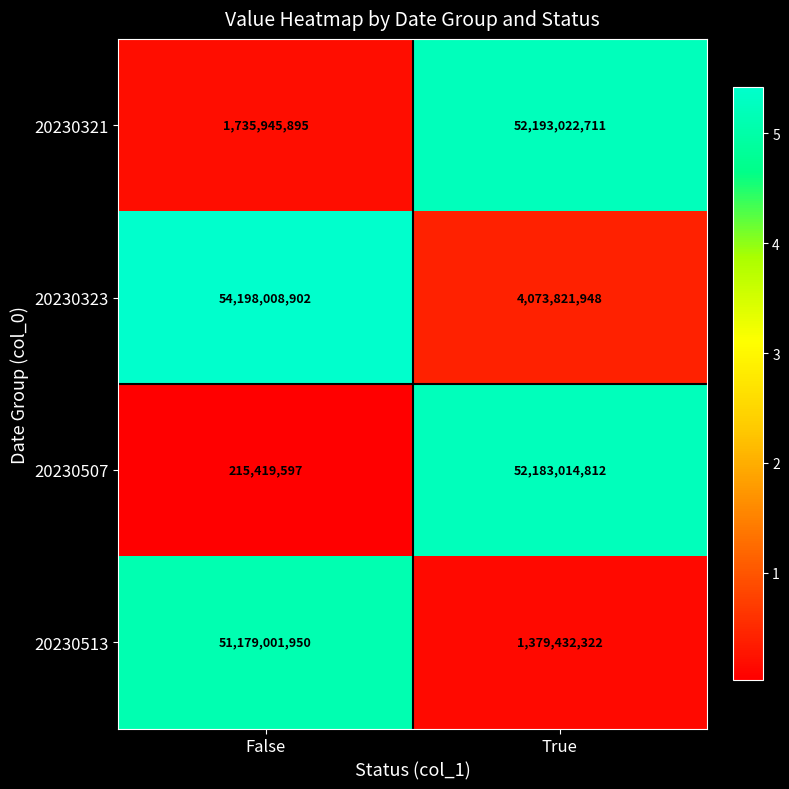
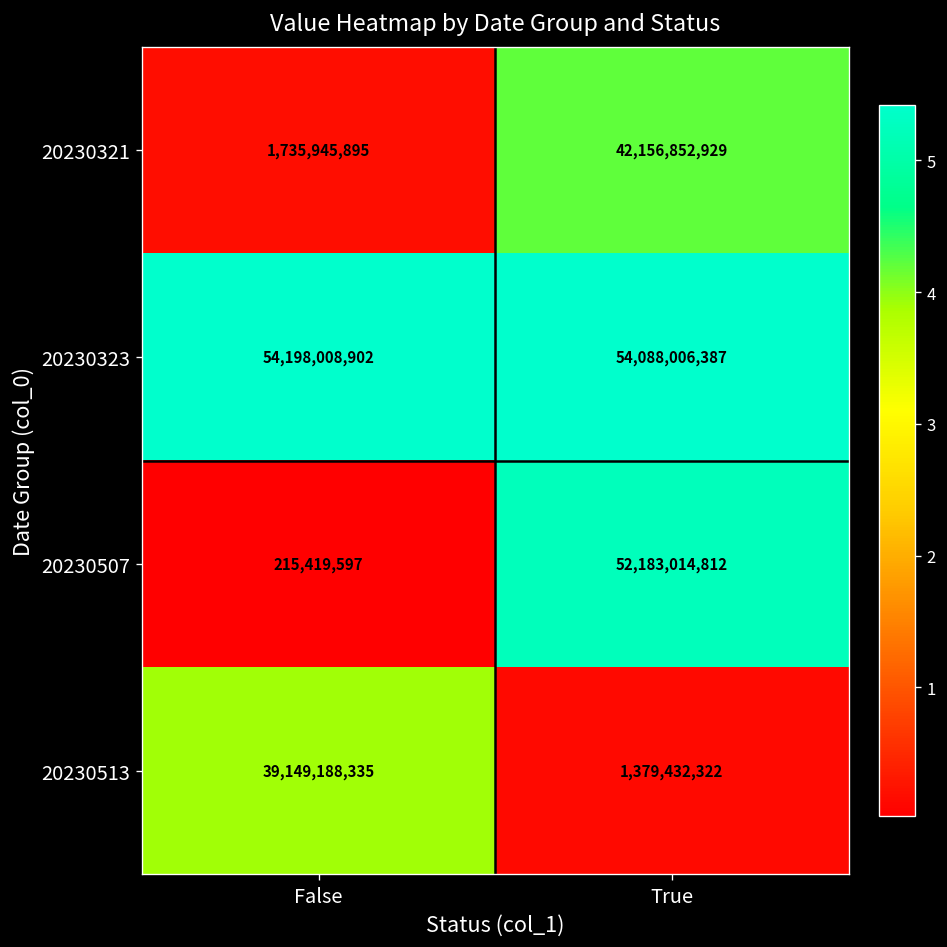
  {
    "20230321": {
      "False": "1,735,945,895",
-     "True": "52,193,022,711"
+     "True": "42,156,852,929"
    },
    "20230323": {
      "False": "54,198,008,902",
-     "True": "4,073,821,948"
+     "True": "54,088,006,387"
    },
    "20230507": {
      "False": "215,419,597",
      "True": "52,183,014,812"
    },
    "20230513": {
-     "False": "51,179,001,950",
+     "False": "39,149,188,335",
      "True": "1,379,432,322"
    }
  }
